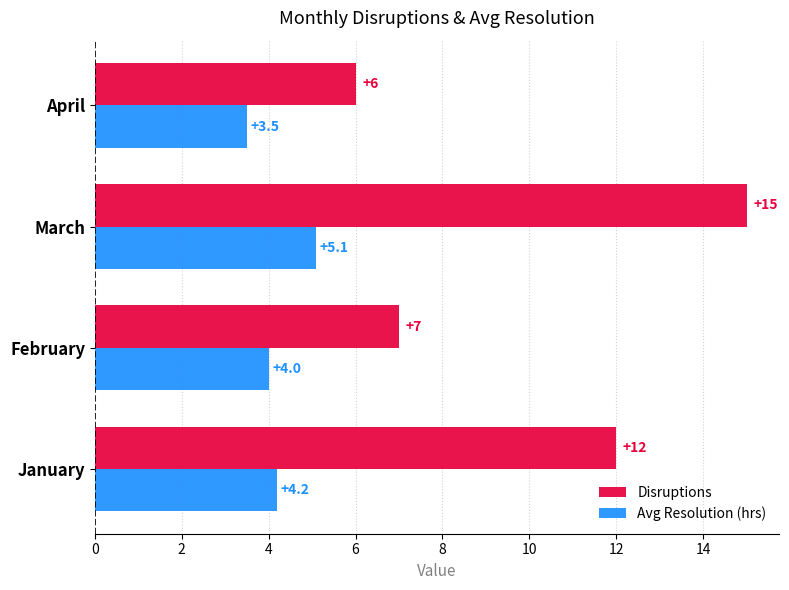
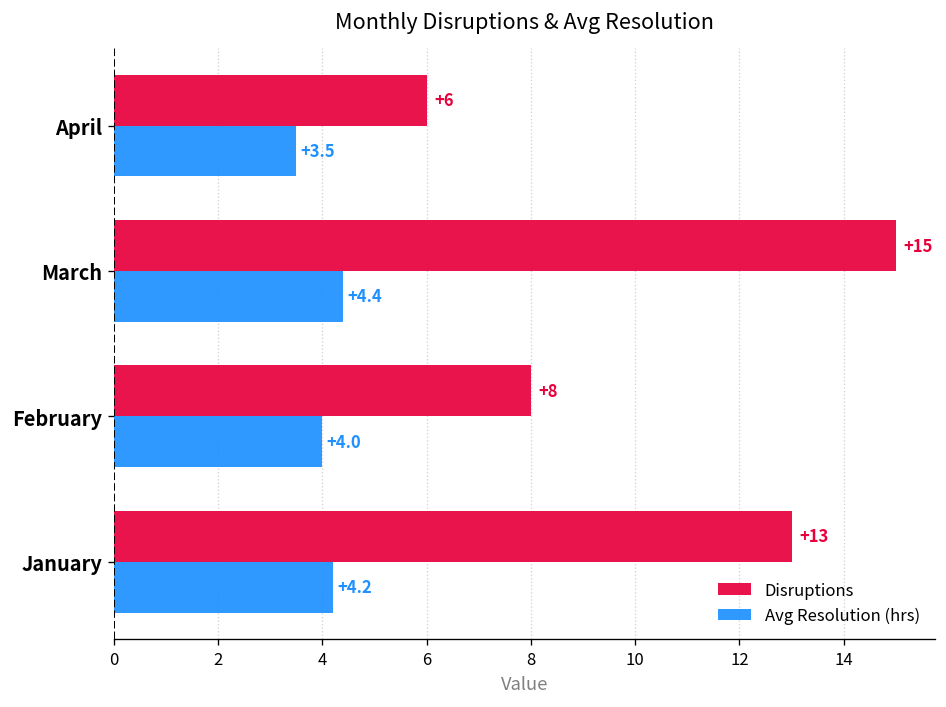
  {
    "Disruptions": {
      "April": "+6",
      "March": "+15",
-     "February": "+7",
-     "January": "+12"
+     "February": "+8",
+     "January": "+13"
    },
    "Avg Resolution (hrs)": {
      "April": "+3.5",
-     "March": "+5.1",
+     "March": "+4.4",
      "February": "+4.0",
      "January": "+4.2"
    }
  }
